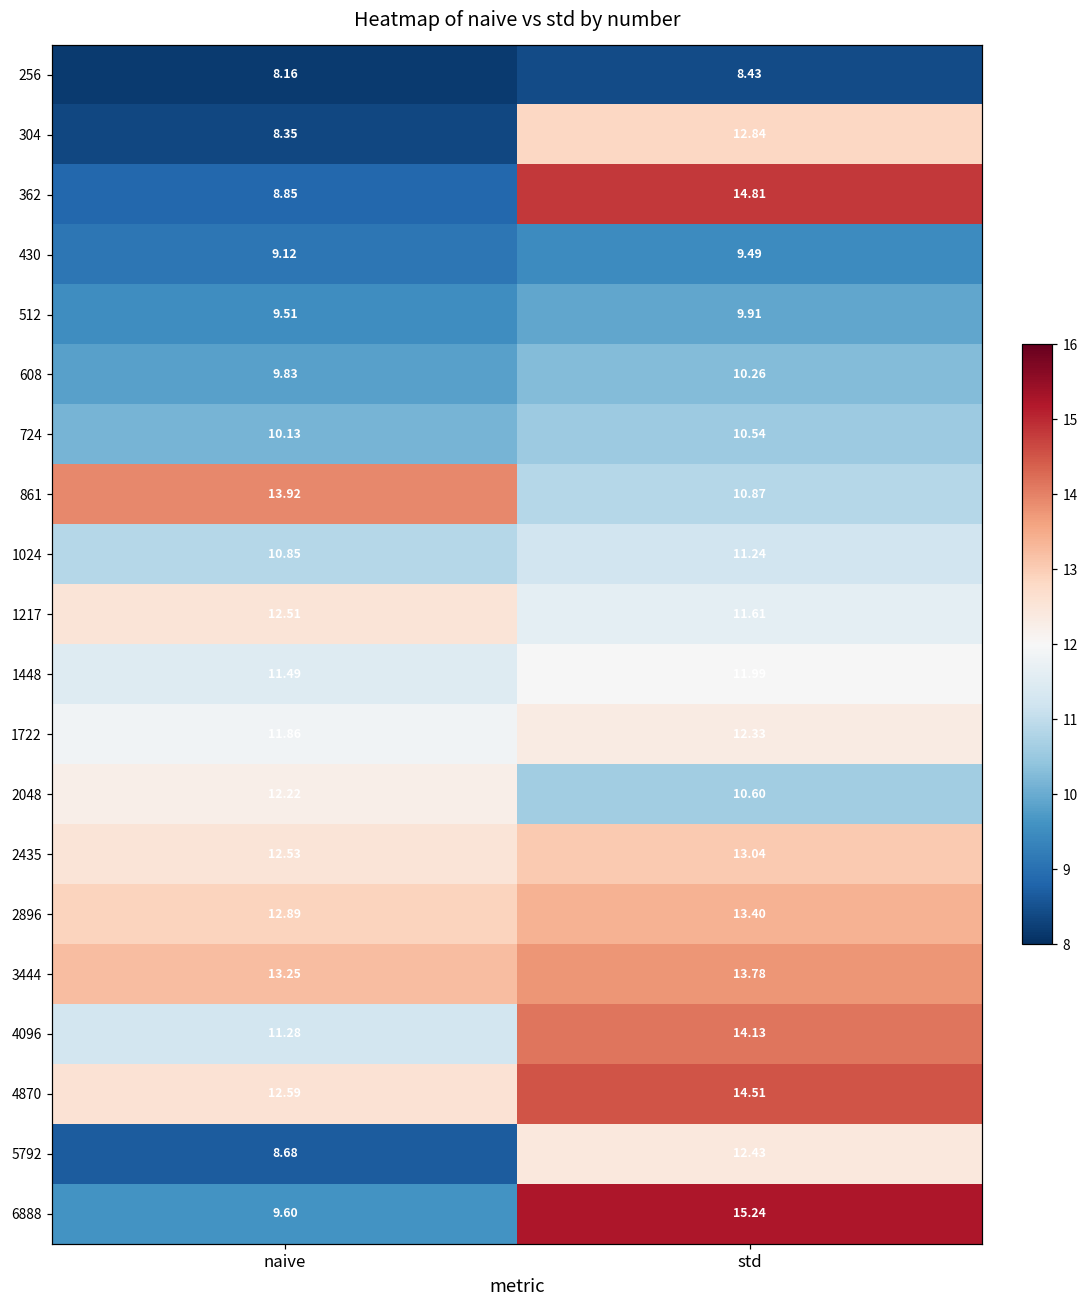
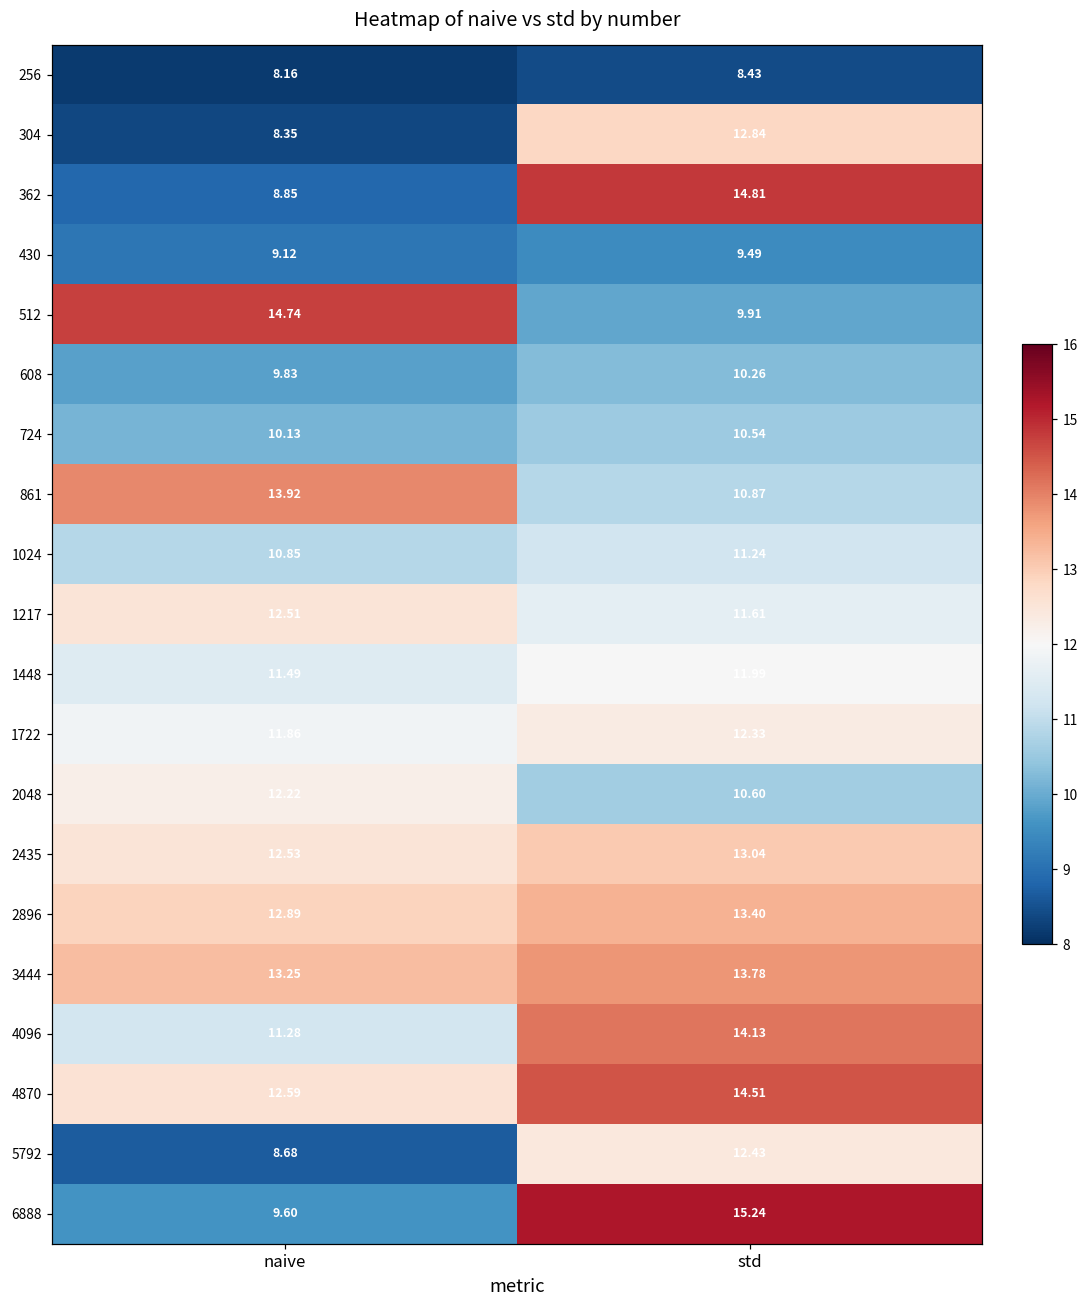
  {
    "256": {
      "naive": 8.16,
      "std": 8.43
    },
    "304": {
      "naive": 8.35,
      "std": 12.84
    },
    "362": {
      "naive": 8.85,
      "std": 14.81
    },
    "430": {
      "naive": 9.12,
      "std": 9.49
    },
    "512": {
-     "naive": 9.51,
+     "naive": 14.74,
      "std": 9.91
    },
    "608": {
      "naive": 9.83,
      "std": 10.26
    },
    "724": {
      "naive": 10.13,
      "std": 10.54
    },
    "861": {
      "naive": 13.92,
      "std": 10.87
    },
    "1024": {
      "naive": 10.85
    },
    "2048": {
      "std": 10.60
    },
    "2435": {
      "std": 13.04
    },
    "2896": {
      "naive": 12.89,
      "std": 13.40
    },
    "3444": {
      "naive": 13.25,
      "std": 13.78
    },
    "4096": {
      "std": 14.13
    },
    "4870": {
      "std": 14.51
    },
    "5792": {
      "naive": 8.68
    },
    "6888": {
      "naive": 9.60,
      "std": 15.24
    }
  }
